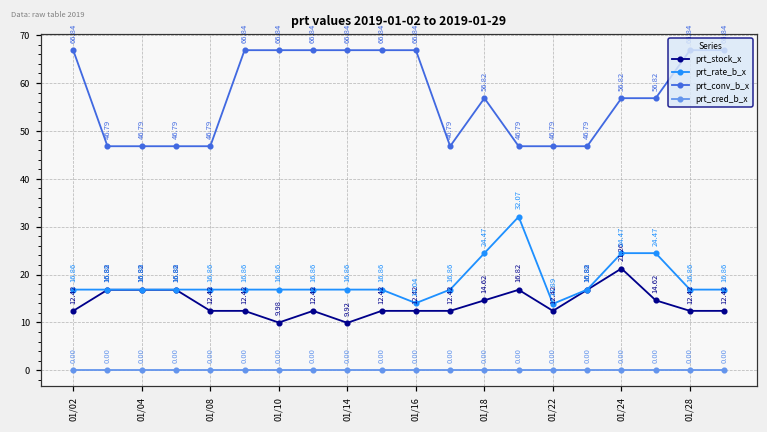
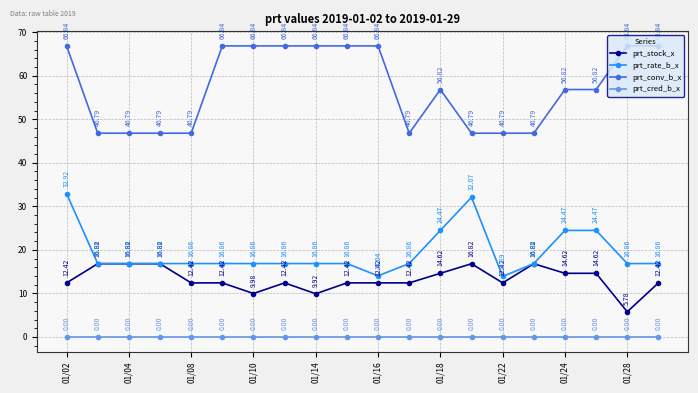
  {
    "prt_stock_x": {
      "01/10": 9.98,
      "01/14": 9.92,
      "01/18": 14.62,
-     "01/24": 21.26,
-     "01/28": 12.42
+     "01/24": 14.62,
+     "01/28": 5.78
    },
    "prt_rate_b_x": {
-     "01/02": 16.86,
+     "01/02": 32.92,
      "01/08": 16.86,
      "01/10": 16.86,
      "01/14": 16.86,
      "01/18": 24.47,
      "01/28": 16.86
    }
  }
